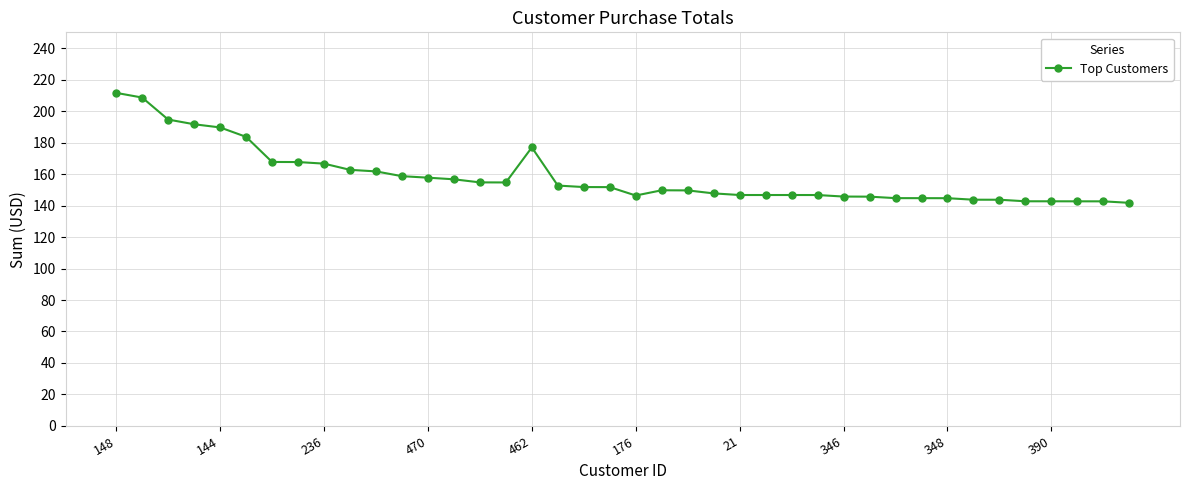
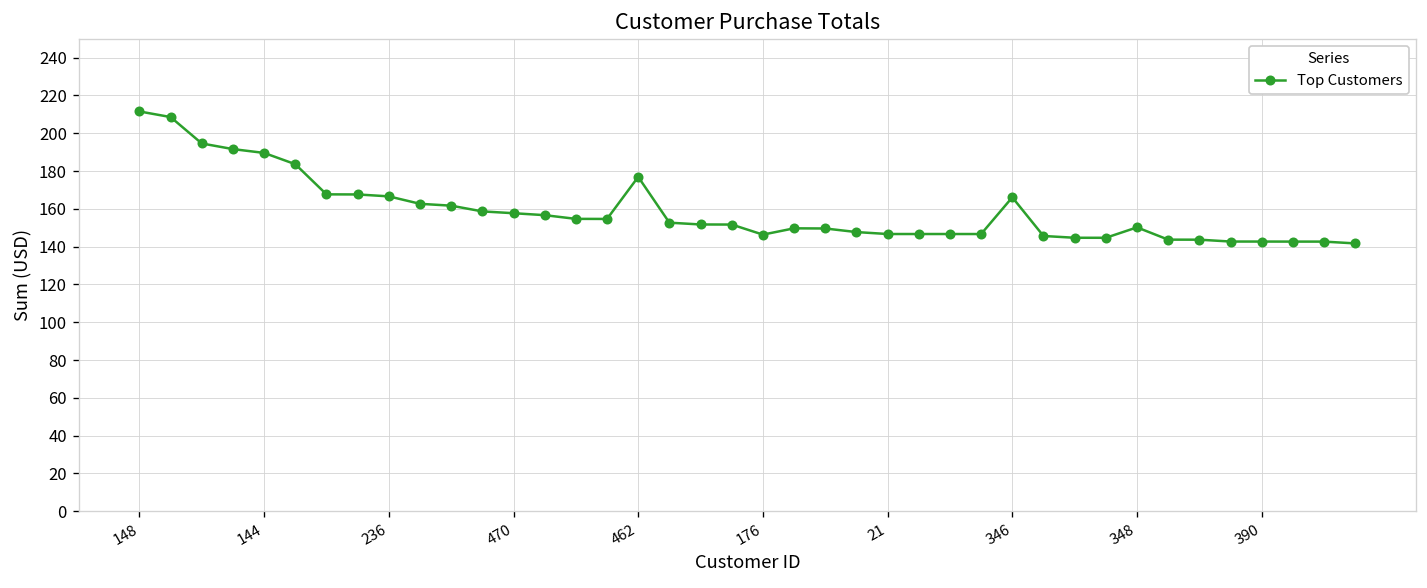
  {
    "148": 212,
    "144": 190,
    "236": 167,
    "470": 158,
    "462": 177,
    "176": 146,
-   "346": 146,
-   "348": 145,
+   "346": 166,
+   "348": 150,
    "390": 143
  }
